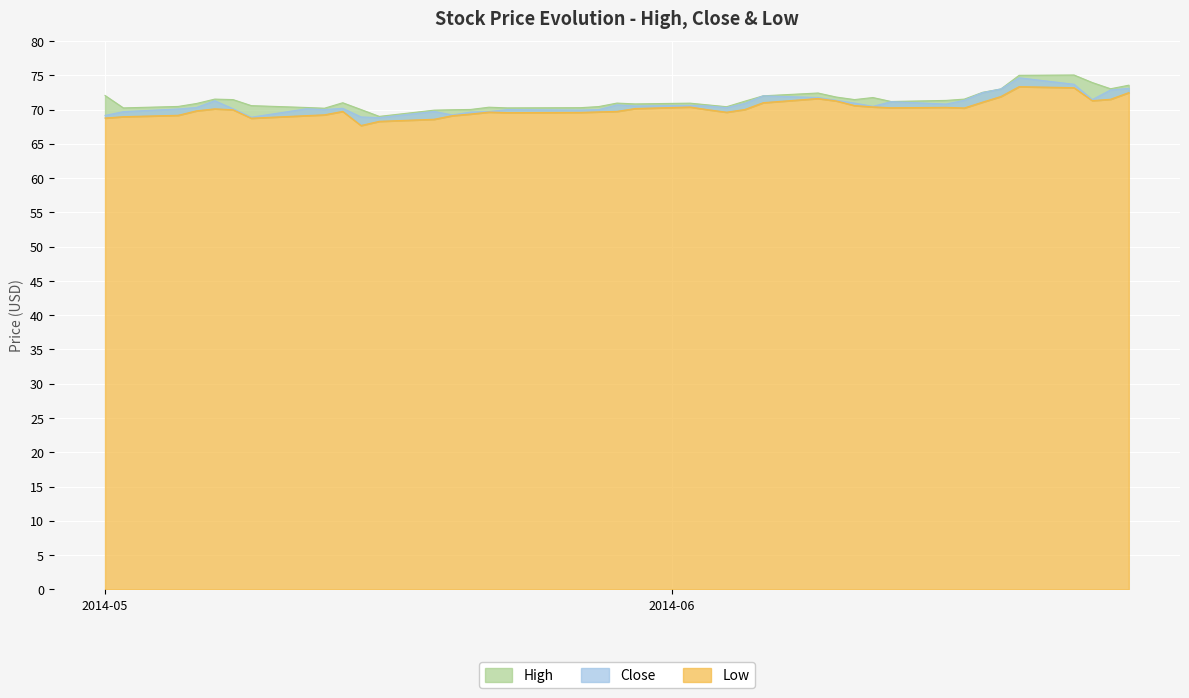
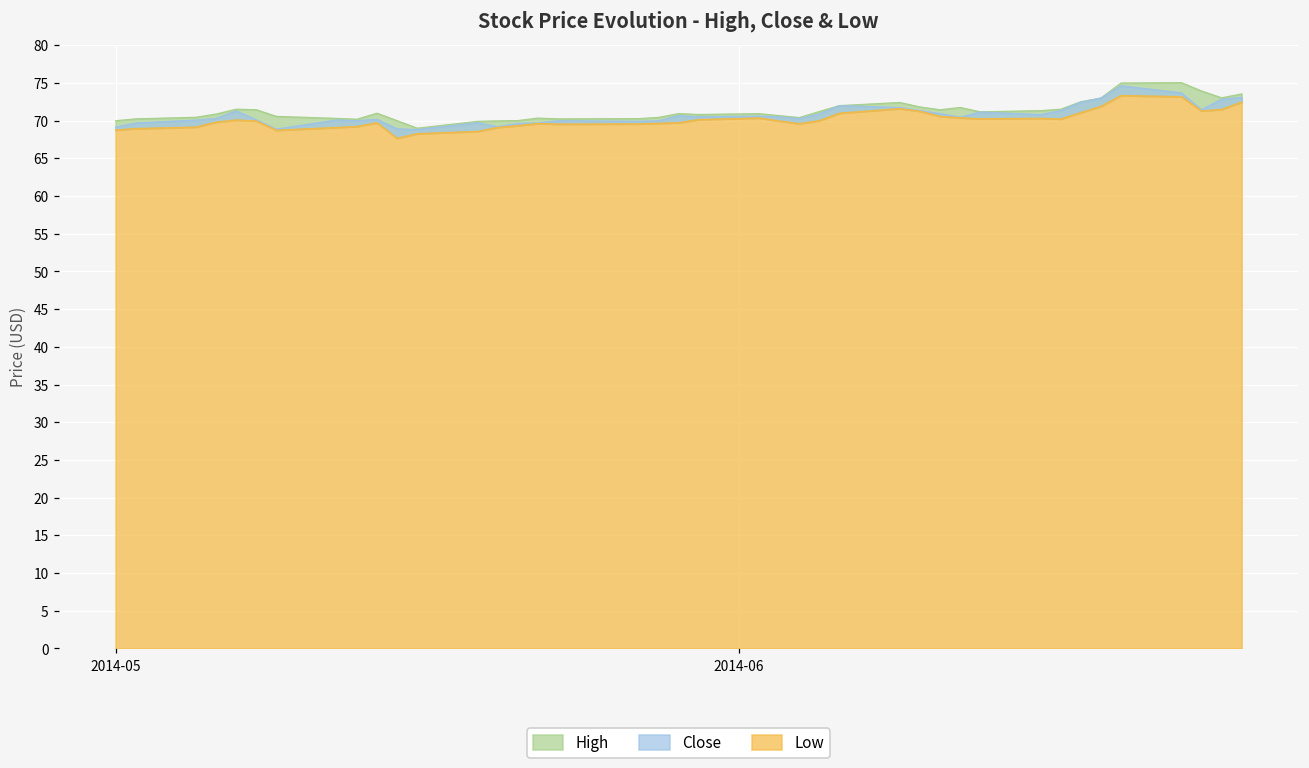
  {
    "High": {
-     "2014-05": 72
+     "2014-05": 70
    },
    "Close": {
      "2014-05": 69
    },
    "Low": {
      "2014-05": 69
    }
  }
